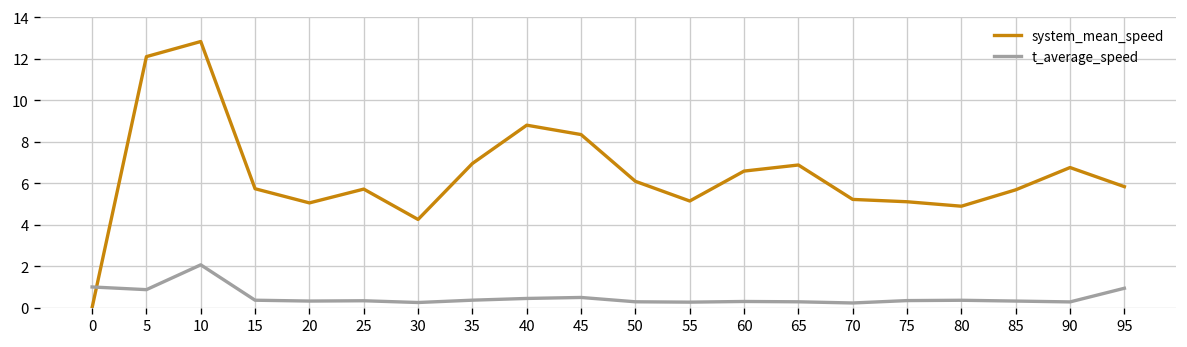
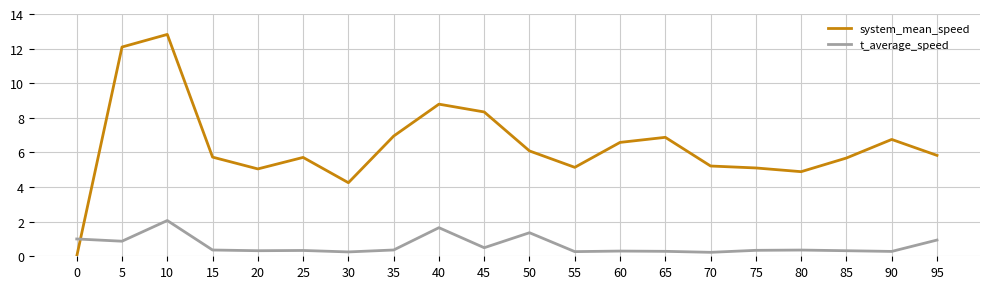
  {
    "system_mean_speed": {
      "0": 0.0,
      "5": 12.1,
      "10": 12.8,
      "15": 5.7,
      "20": 5.0,
      "25": 5.7,
      "30": 4.3,
      "35": 6.9,
      "40": 8.8,
      "45": 8.3,
      "50": 6.1,
      "55": 5.1,
      "60": 6.6,
      "65": 6.9,
      "70": 5.2,
      "75": 5.1,
      "80": 4.9,
      "85": 5.7,
      "90": 6.8,
      "95": 5.8
    },
    "t_average_speed": {
      "0": 1.0,
      "5": 0.9,
      "10": 2.1,
      "15": 0.4,
      "20": 0.3,
      "25": 0.3,
      "30": 0.3,
      "35": 0.4,
-     "40": 0.4,
+     "40": 1.7,
      "45": 0.5,
-     "50": 0.3,
+     "50": 1.4,
      "55": 0.3,
      "60": 0.3,
      "65": 0.3,
      "70": 0.2,
      "75": 0.3,
      "80": 0.4,
      "85": 0.3,
      "90": 0.3,
      "95": 0.9
    }
  }
